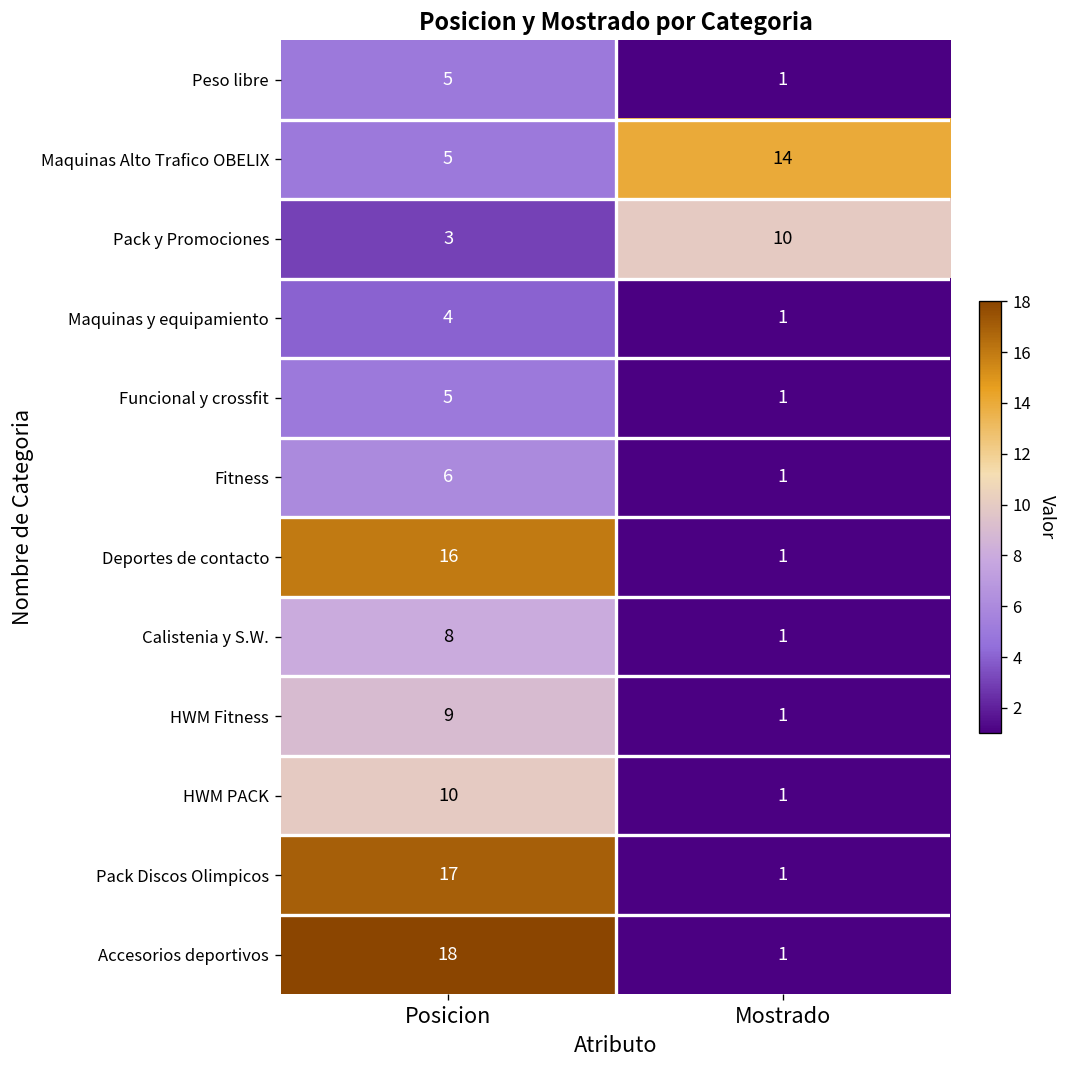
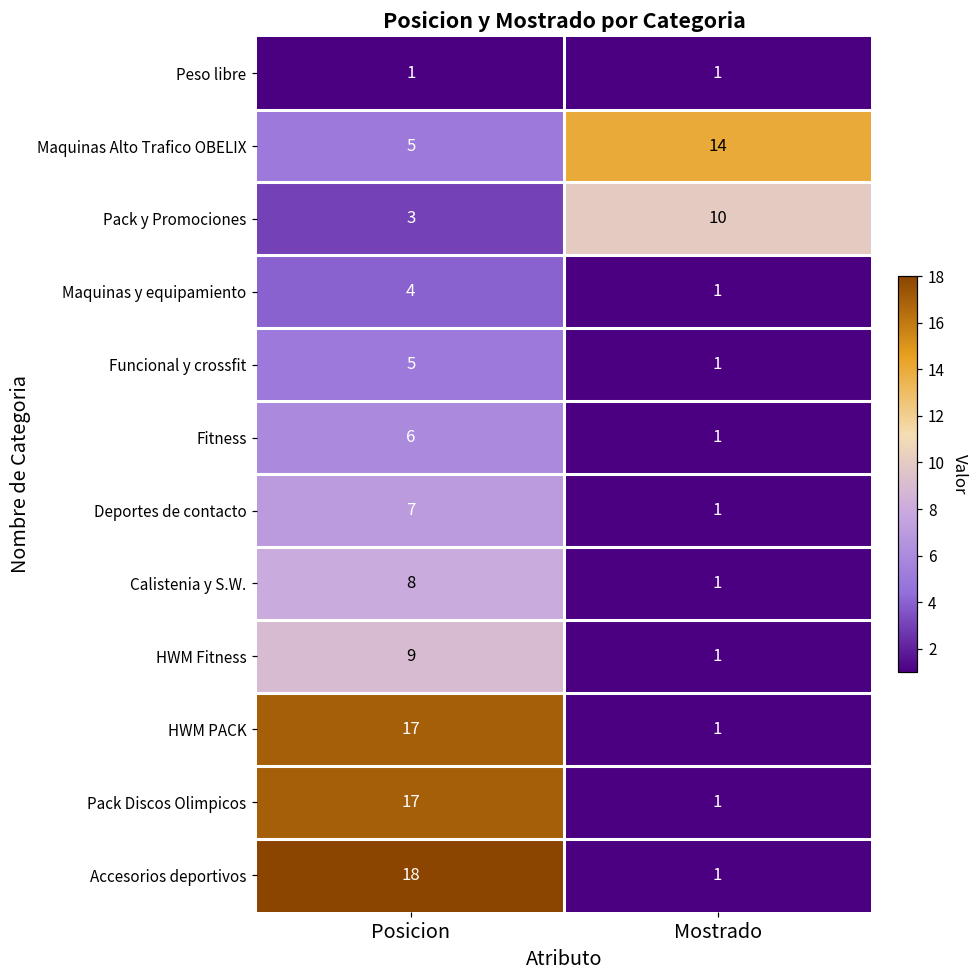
  {
    "Peso libre": {
-     "Posicion": 5,
+     "Posicion": 1,
      "Mostrado": 1
    },
    "Maquinas Alto Trafico OBELIX": {
      "Posicion": 5,
      "Mostrado": 14
    },
    "Pack y Promociones": {
      "Posicion": 3,
      "Mostrado": 10
    },
    "Maquinas y equipamiento": {
      "Posicion": 4,
      "Mostrado": 1
    },
    "Funcional y crossfit": {
      "Posicion": 5,
      "Mostrado": 1
    },
    "Fitness": {
      "Posicion": 6,
      "Mostrado": 1
    },
    "Deportes de contacto": {
-     "Posicion": 16,
+     "Posicion": 7,
      "Mostrado": 1
    },
    "Calistenia y S.W.": {
      "Posicion": 8,
      "Mostrado": 1
    },
    "HWM Fitness": {
      "Posicion": 9,
      "Mostrado": 1
    },
    "HWM PACK": {
-     "Posicion": 10,
+     "Posicion": 17,
      "Mostrado": 1
    },
    "Pack Discos Olimpicos": {
      "Posicion": 17,
      "Mostrado": 1
    },
    "Accesorios deportivos": {
      "Posicion": 18,
      "Mostrado": 1
    }
  }
